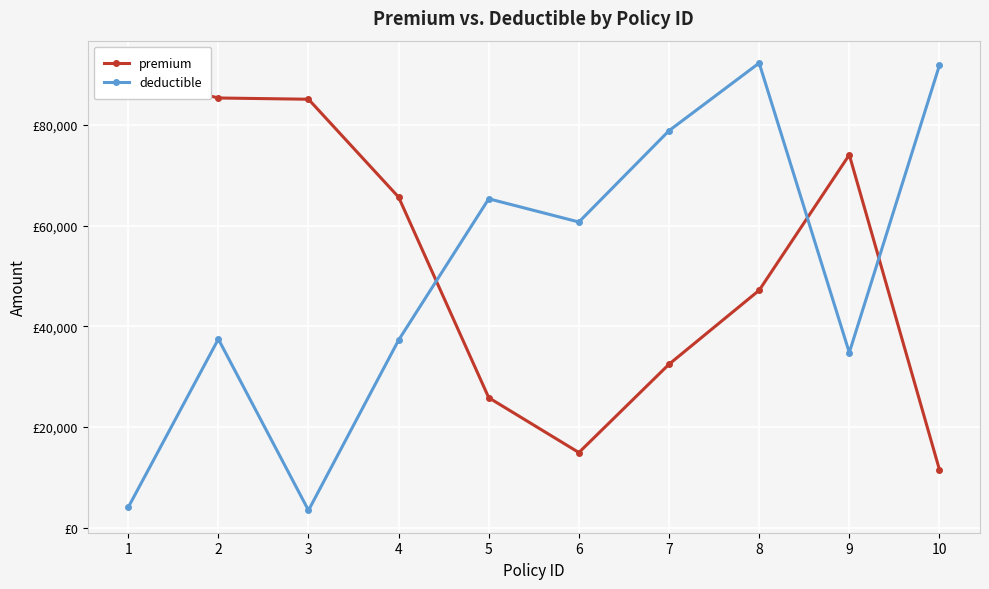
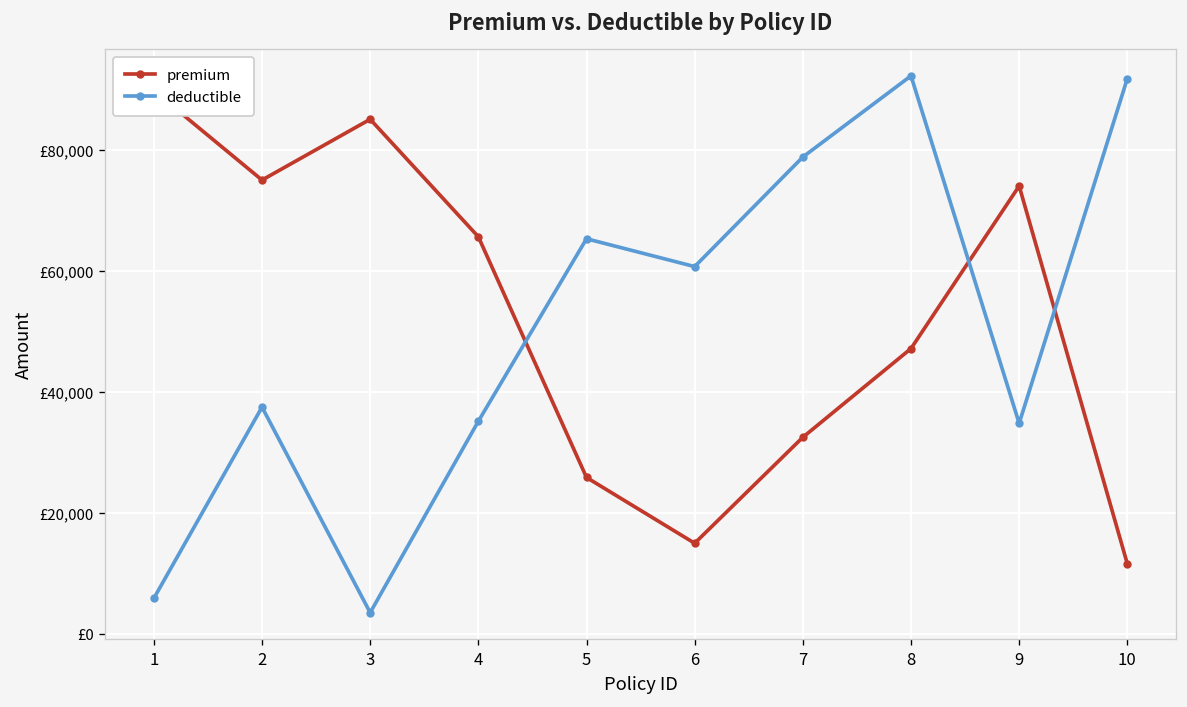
  {
    "premium": {
-     "2": "£85,000",
+     "2": "£75,000",
      "3": "£85,000",
      "4": "£66,000",
      "5": "£26,000",
      "6": "£15,000",
      "7": "£32,000",
      "8": "£47,000",
      "9": "£74,000",
      "10": "£12,000"
    },
    "deductible": {
-     "1": "£4,000",
+     "1": "£6,000",
      "2": "£37,000",
      "3": "£3,000",
-     "4": "£37,000",
+     "4": "£35,000",
      "5": "£65,000",
      "6": "£61,000",
      "7": "£79,000",
      "8": "£92,000",
      "9": "£35,000",
      "10": "£92,000"
    }
  }
